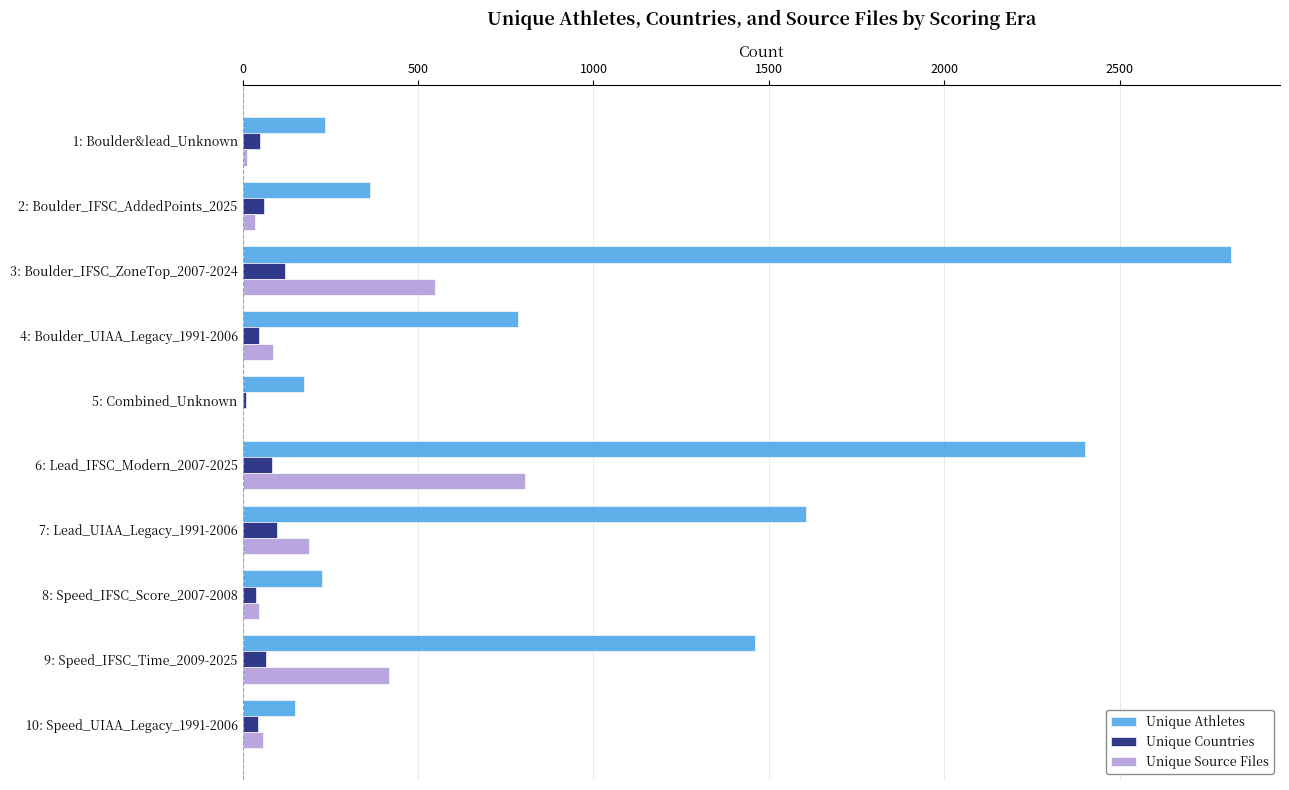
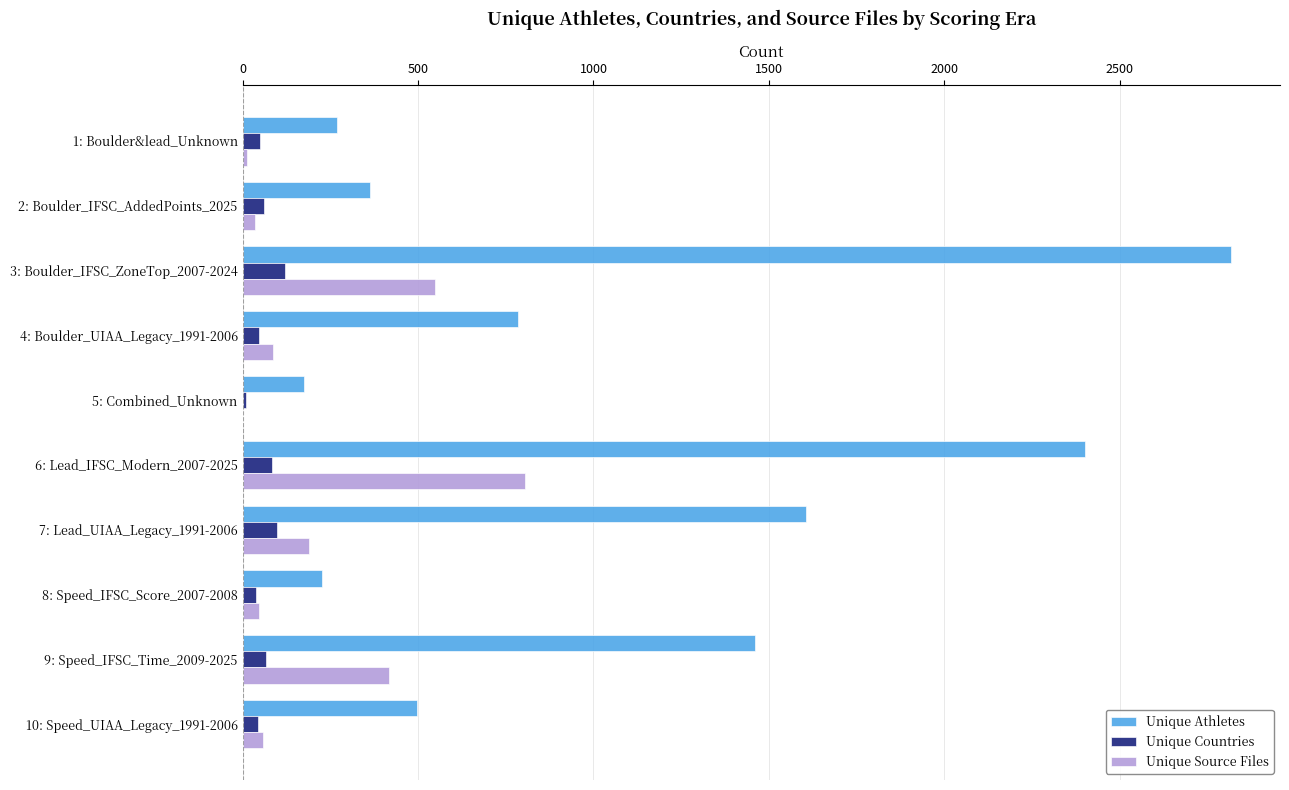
  {
    "Unique Athletes": {
-     "1: Boulder&lead_Unknown": 240,
+     "1: Boulder&lead_Unknown": 270,
      "2: Boulder_IFSC_AddedPoints_2025": 360,
      "3: Boulder_IFSC_ZoneTop_2007-2024": 2820,
      "4: Boulder_UIAA_Legacy_1991-2006": 780,
      "5: Combined_Unknown": 180,
      "6: Lead_IFSC_Modern_2007-2025": 2400,
      "7: Lead_UIAA_Legacy_1991-2006": 1610,
      "8: Speed_IFSC_Score_2007-2008": 230,
      "9: Speed_IFSC_Time_2009-2025": 1460,
-     "10: Speed_UIAA_Legacy_1991-2006": 150
+     "10: Speed_UIAA_Legacy_1991-2006": 500
    },
    "Unique Countries": {
      "1: Boulder&lead_Unknown": 50,
      "2: Boulder_IFSC_AddedPoints_2025": 60,
      "3: Boulder_IFSC_ZoneTop_2007-2024": 120,
      "4: Boulder_UIAA_Legacy_1991-2006": 50,
      "5: Combined_Unknown": 10,
      "6: Lead_IFSC_Modern_2007-2025": 90,
      "7: Lead_UIAA_Legacy_1991-2006": 100,
      "8: Speed_IFSC_Score_2007-2008": 40,
      "9: Speed_IFSC_Time_2009-2025": 70,
      "10: Speed_UIAA_Legacy_1991-2006": 40
    },
    "Unique Source Files": {
      "1: Boulder&lead_Unknown": 10,
      "2: Boulder_IFSC_AddedPoints_2025": 40,
      "3: Boulder_IFSC_ZoneTop_2007-2024": 550,
      "4: Boulder_UIAA_Legacy_1991-2006": 90,
      "6: Lead_IFSC_Modern_2007-2025": 810,
      "7: Lead_UIAA_Legacy_1991-2006": 190,
      "8: Speed_IFSC_Score_2007-2008": 50,
      "9: Speed_IFSC_Time_2009-2025": 420,
      "10: Speed_UIAA_Legacy_1991-2006": 60
    }
  }
